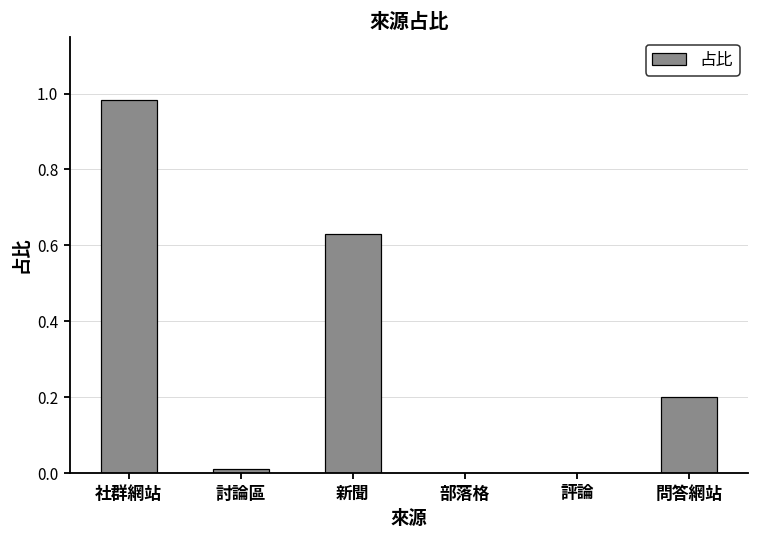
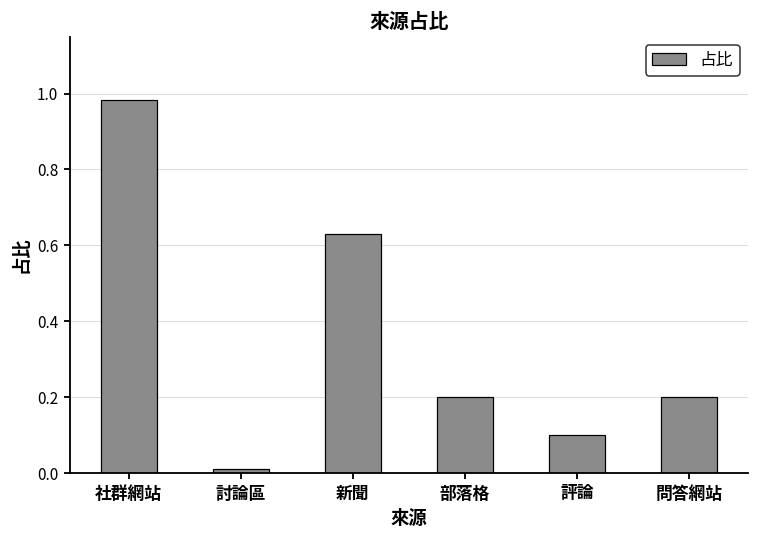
  {
    "社群網站": 0.98,
    "討論區": 0.01,
    "新聞": 0.63,
-   "部落格": 0.0,
-   "評論": 0.0,
+   "部落格": 0.2,
+   "評論": 0.1,
    "問答網站": 0.2
  }
